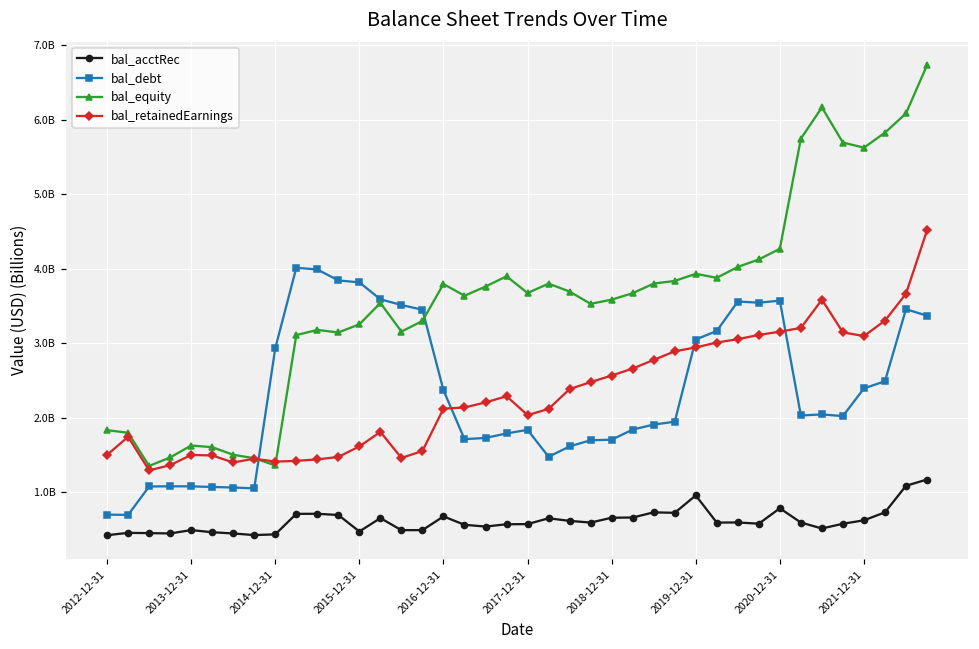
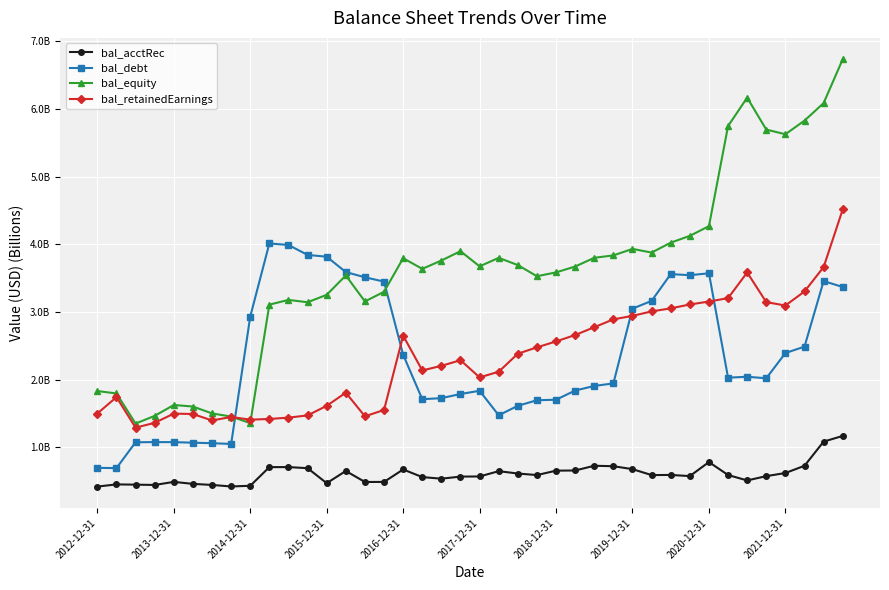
  {
    "bal_acctRec": {
      "2012-12-31": 400000000,
      "2013-12-31": 500000000,
      "2014-12-31": 400000000,
      "2015-12-31": 500000000,
      "2016-12-31": 700000000,
      "2017-12-31": 600000000,
      "2018-12-31": 700000000,
-     "2019-12-31": 1000000000,
+     "2019-12-31": 700000000,
      "2020-12-31": 800000000,
      "2021-12-31": 600000000
    },
    "bal_debt": {
      "2012-12-31": 700000000,
      "2013-12-31": 1100000000,
      "2014-12-31": 2900000000,
      "2015-12-31": 3800000000,
      "2016-12-31": 2400000000,
      "2017-12-31": 1800000000,
      "2018-12-31": 1700000000,
      "2019-12-31": 3100000000,
      "2020-12-31": 3600000000,
      "2021-12-31": 2400000000
    },
    "bal_equity": {
      "2012-12-31": 1800000000,
      "2013-12-31": 1600000000,
      "2014-12-31": 1400000000,
      "2015-12-31": 3300000000,
      "2016-12-31": 3800000000,
      "2017-12-31": 3700000000,
      "2018-12-31": 3600000000,
      "2019-12-31": 3900000000,
      "2020-12-31": 4300000000,
      "2021-12-31": 5600000000
    },
    "bal_retainedEarnings": {
      "2012-12-31": 1500000000,
      "2013-12-31": 1500000000,
      "2014-12-31": 1400000000,
      "2015-12-31": 1600000000,
-     "2016-12-31": 2100000000,
+     "2016-12-31": 2700000000,
      "2017-12-31": 2000000000,
      "2018-12-31": 2600000000,
      "2019-12-31": 2900000000,
      "2020-12-31": 3200000000,
      "2021-12-31": 3100000000
    }
  }
